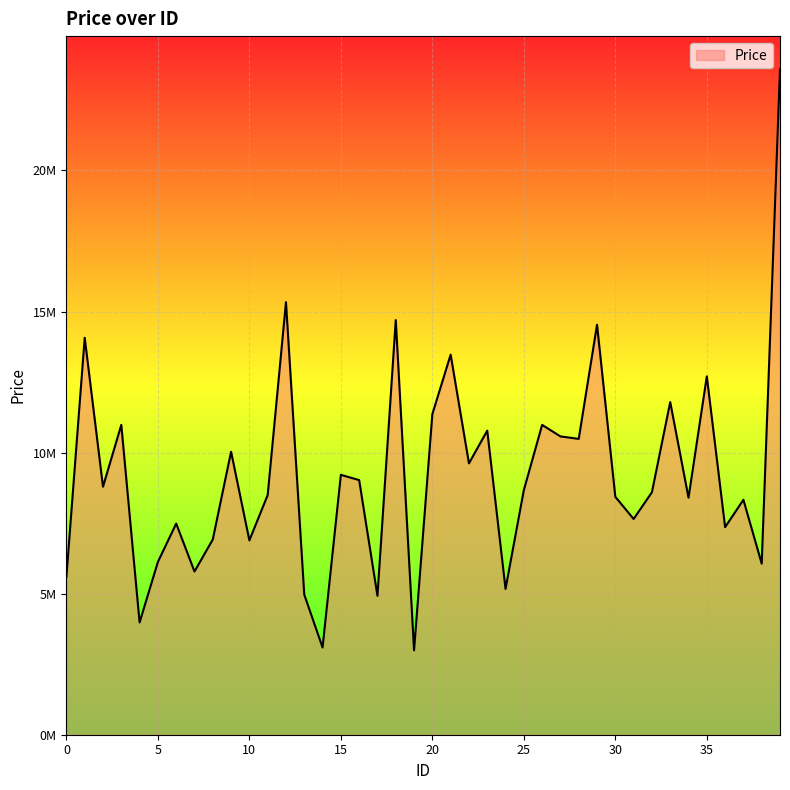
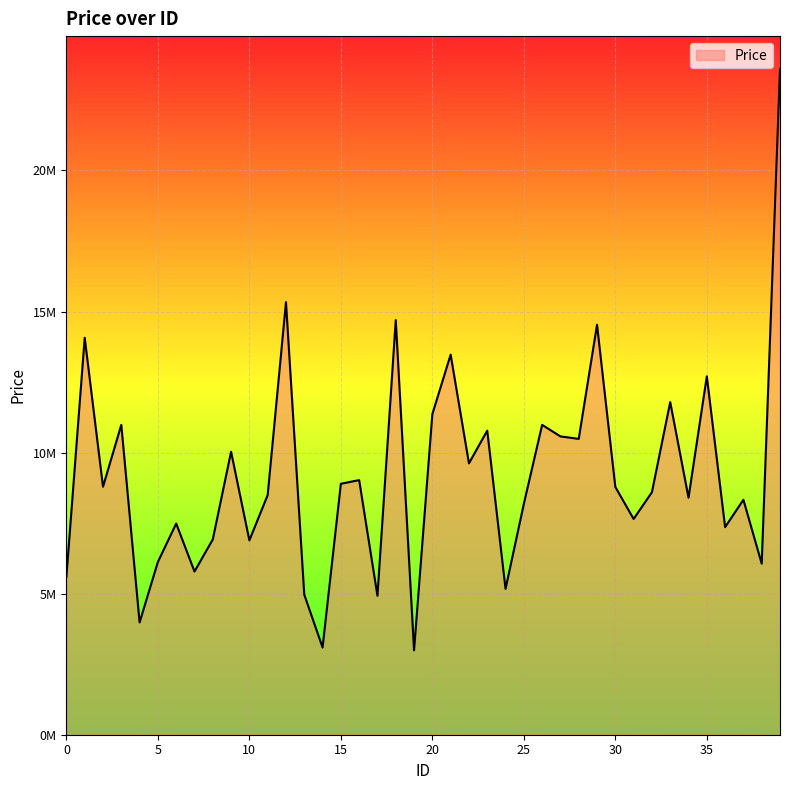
  {
    "0": 5600000,
    "5": 6100000,
    "10": 6900000,
-   "15": 9200000,
+   "15": 8900000,
    "20": 11400000,
-   "25": 8700000,
-   "30": 8400000,
+   "25": 8200000,
+   "30": 8800000,
    "35": 12700000
  }
